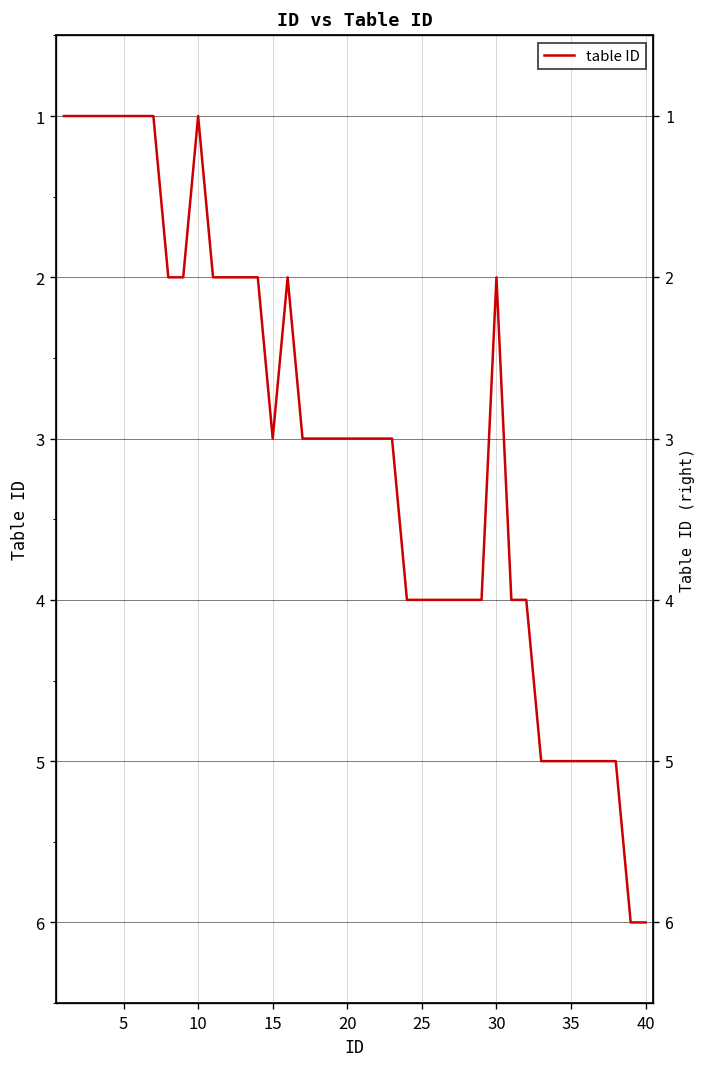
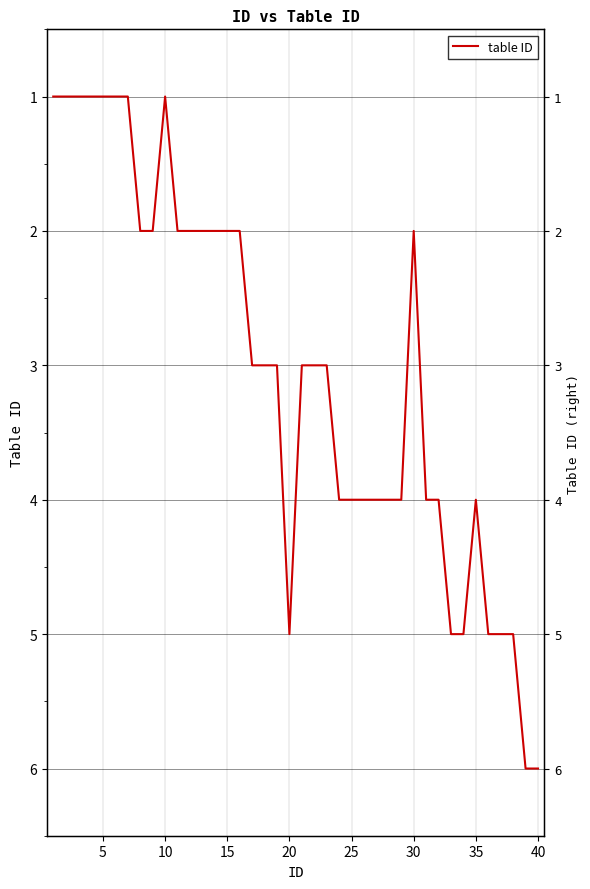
  {
    "5": 1,
    "10": 1,
-   "15": 3,
-   "20": 3,
+   "15": 2,
+   "20": 5,
    "25": 4,
    "30": 2,
-   "35": 5,
+   "35": 4,
    "40": 6
  }
